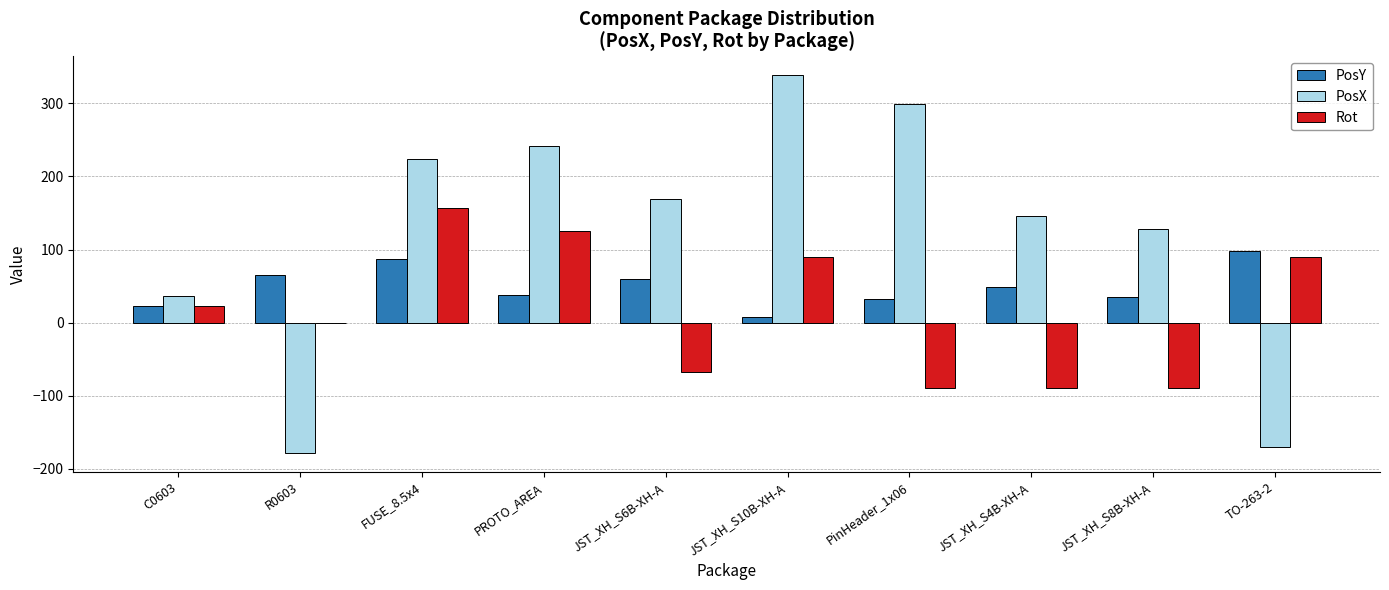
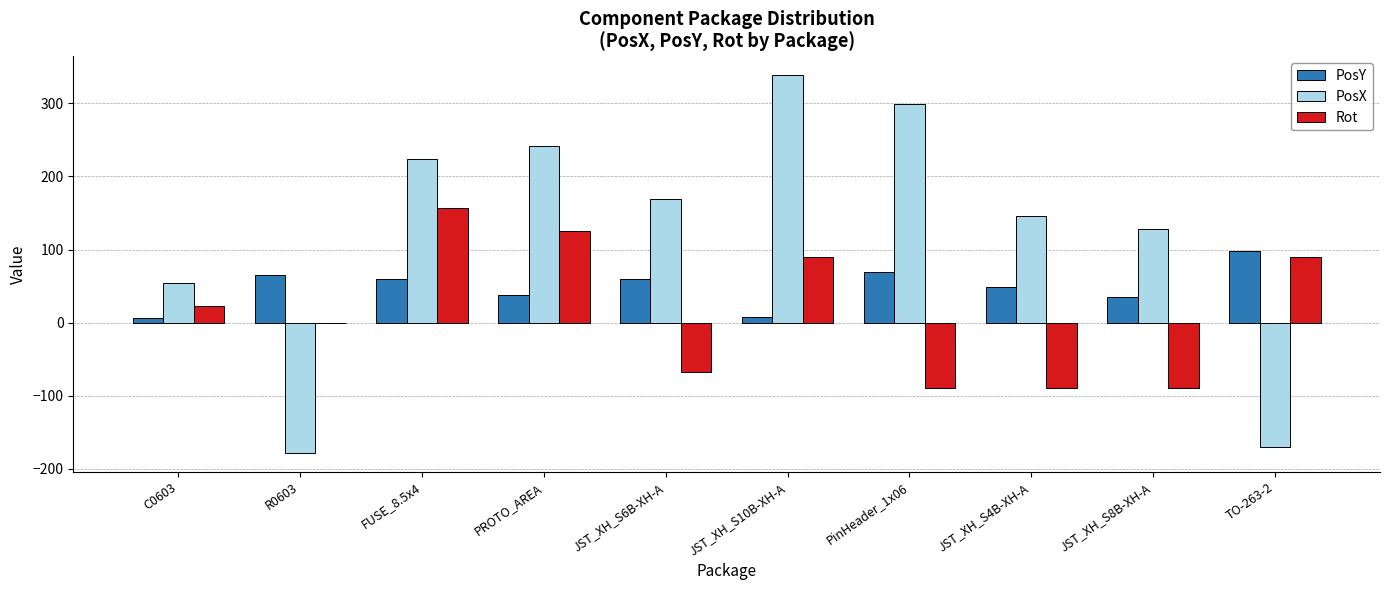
  {
    "PosY": {
-     "C0603": 20,
+     "C0603": 10,
      "R0603": 60,
-     "FUSE_8.5x4": 90,
+     "FUSE_8.5x4": 60,
      "PROTO_AREA": 40,
      "JST_XH_S6B-XH-A": 60,
      "JST_XH_S10B-XH-A": 10,
-     "PinHeader_1x06": 30,
+     "PinHeader_1x06": 70,
      "JST_XH_S4B-XH-A": 50,
      "JST_XH_S8B-XH-A": 30,
      "TO-263-2": 100
    },
    "PosX": {
-     "C0603": 40,
+     "C0603": 50,
      "R0603": -180,
      "FUSE_8.5x4": 220,
      "PROTO_AREA": 240,
      "JST_XH_S6B-XH-A": 170,
      "JST_XH_S10B-XH-A": 340,
      "PinHeader_1x06": 300,
      "JST_XH_S4B-XH-A": 150,
      "JST_XH_S8B-XH-A": 130,
      "TO-263-2": -170
    },
    "Rot": {
      "C0603": 20,
      "R0603": 0,
      "FUSE_8.5x4": 160,
      "PROTO_AREA": 130,
      "JST_XH_S6B-XH-A": -70,
      "JST_XH_S10B-XH-A": 90,
      "PinHeader_1x06": -90,
      "JST_XH_S4B-XH-A": -90,
      "JST_XH_S8B-XH-A": -90,
      "TO-263-2": 90
    }
  }
